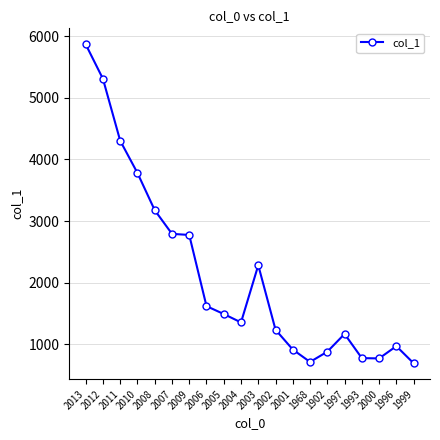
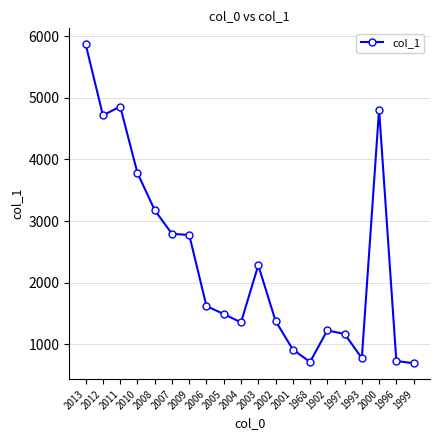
  {
    "2013": 5900,
-   "2012": 5300,
-   "2011": 4300,
+   "2012": 4700,
+   "2011": 4900,
    "2010": 3800,
    "2008": 3200,
    "2007": 2800,
    "2009": 2800,
    "2006": 1600,
    "2005": 1500,
    "2004": 1400,
    "2003": 2300,
-   "2002": 1200,
+   "2002": 1400,
    "2001": 900,
    "1968": 700,
-   "1902": 900,
+   "1902": 1200,
    "1997": 1200,
    "1993": 800,
-   "2000": 800,
-   "1996": 1000,
+   "2000": 4800,
+   "1996": 700,
    "1999": 700
  }
